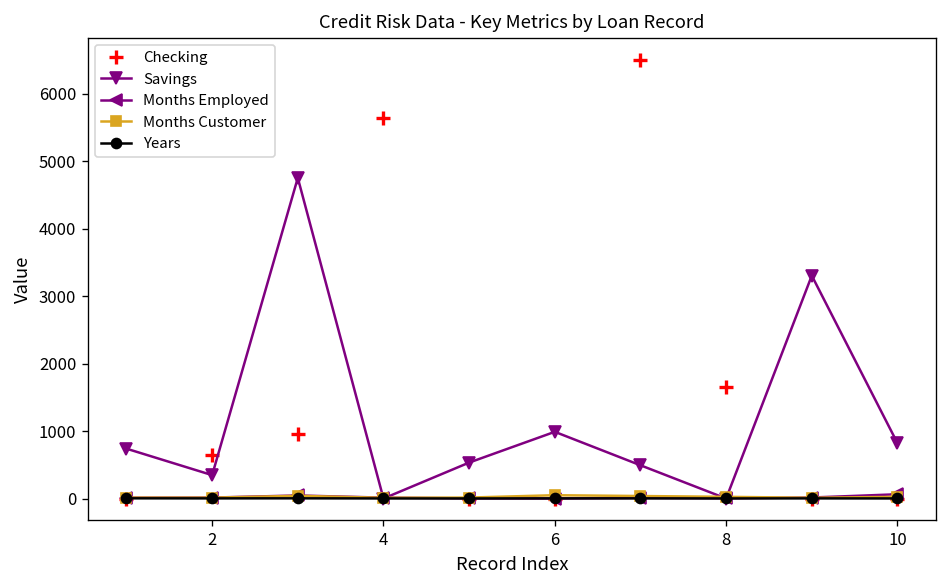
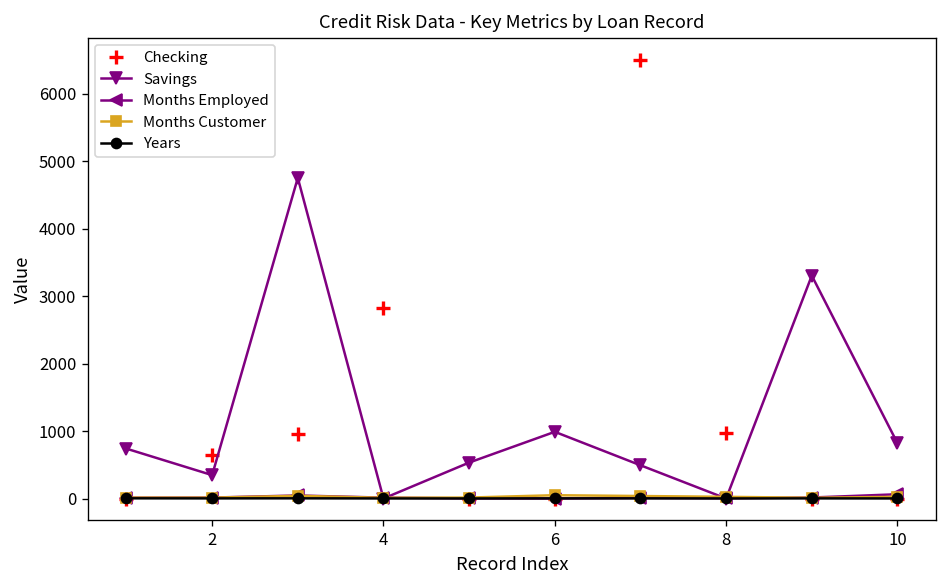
  {
    "Checking": {
      "2": 600,
-     "4": 5600,
-     "8": 1700
+     "4": 2800,
+     "8": 1000
    },
    "Months Customer": {
      "6": 0
    }
  }
